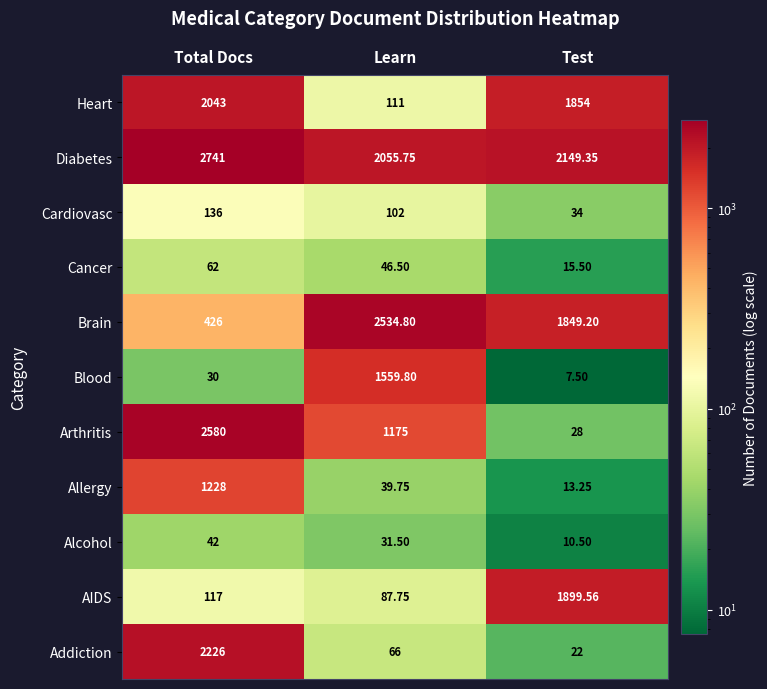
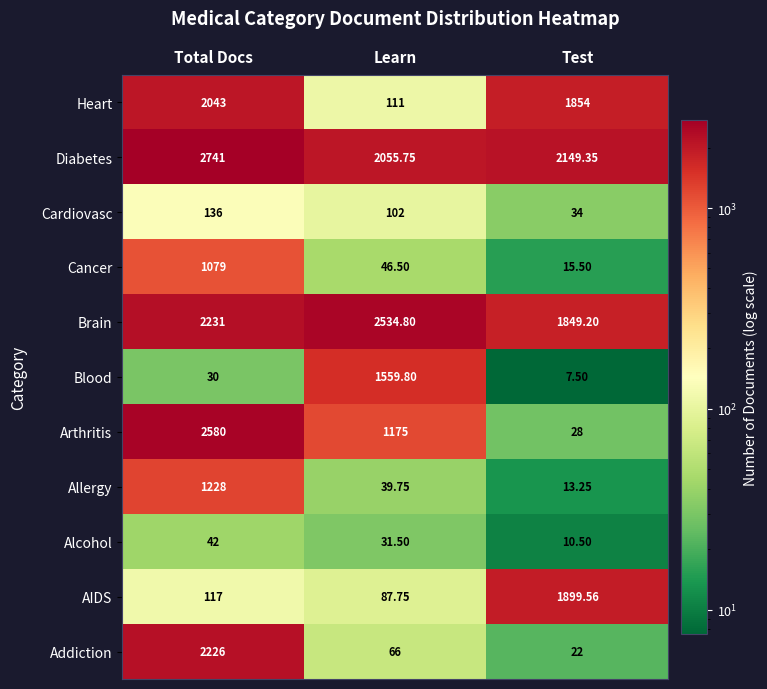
  {
    "Heart": {
      "Total Docs": 2043,
      "Learn": 111,
      "Test": 1854
    },
    "Diabetes": {
      "Total Docs": 2741,
      "Learn": 2055.75,
      "Test": 2149.35
    },
    "Cardiovasc": {
      "Total Docs": 136,
      "Learn": 102,
      "Test": 34
    },
    "Cancer": {
-     "Total Docs": 62,
+     "Total Docs": 1079,
      "Learn": 46.50,
      "Test": 15.50
    },
    "Brain": {
-     "Total Docs": 426,
+     "Total Docs": 2231,
      "Learn": 2534.80,
      "Test": 1849.20
    },
    "Blood": {
      "Total Docs": 30,
      "Learn": 1559.80,
      "Test": 7.50
    },
    "Arthritis": {
      "Total Docs": 2580,
      "Learn": 1175,
      "Test": 28
    },
    "Allergy": {
      "Total Docs": 1228,
      "Learn": 39.75,
      "Test": 13.25
    },
    "Alcohol": {
      "Total Docs": 42,
      "Learn": 31.50,
      "Test": 10.50
    },
    "AIDS": {
      "Total Docs": 117,
      "Learn": 87.75,
      "Test": 1899.56
    },
    "Addiction": {
      "Total Docs": 2226,
      "Learn": 66,
      "Test": 22
    }
  }
